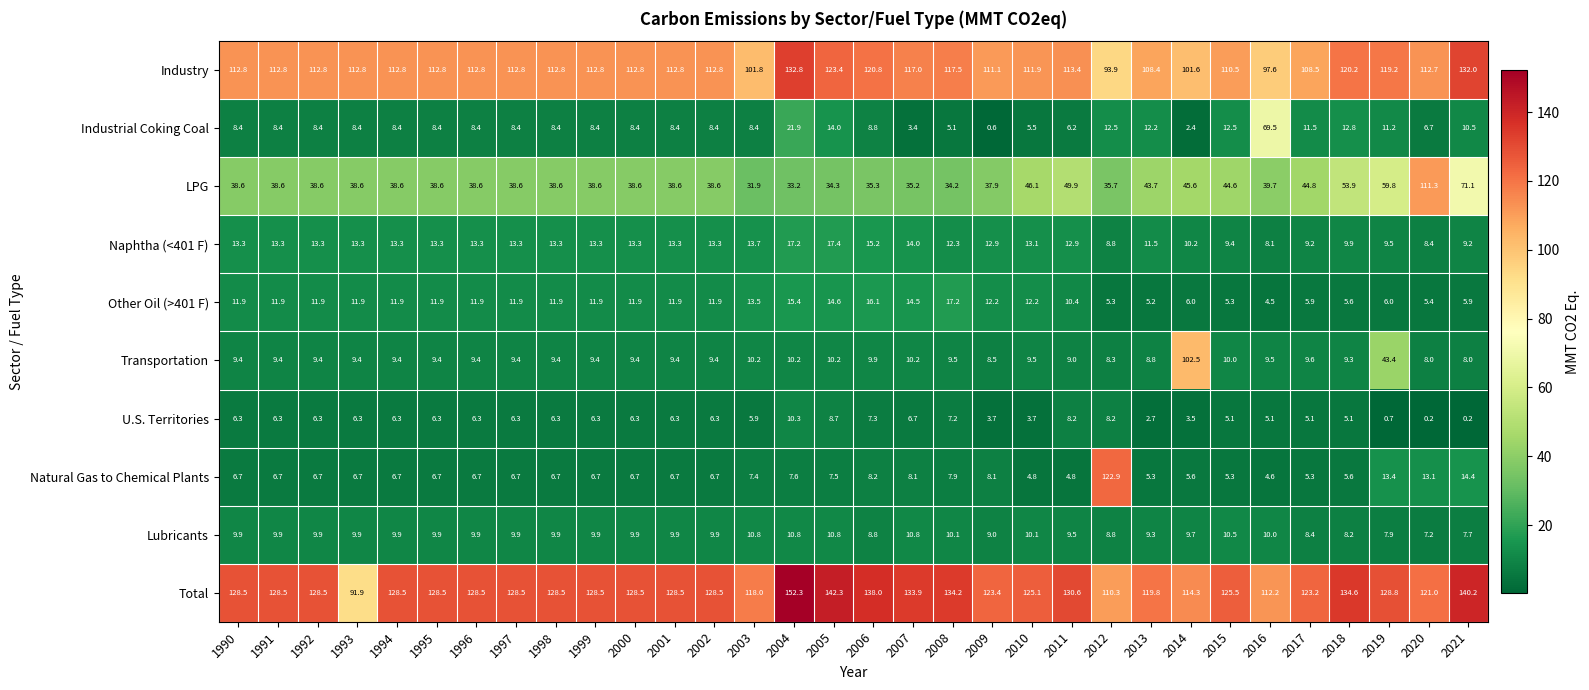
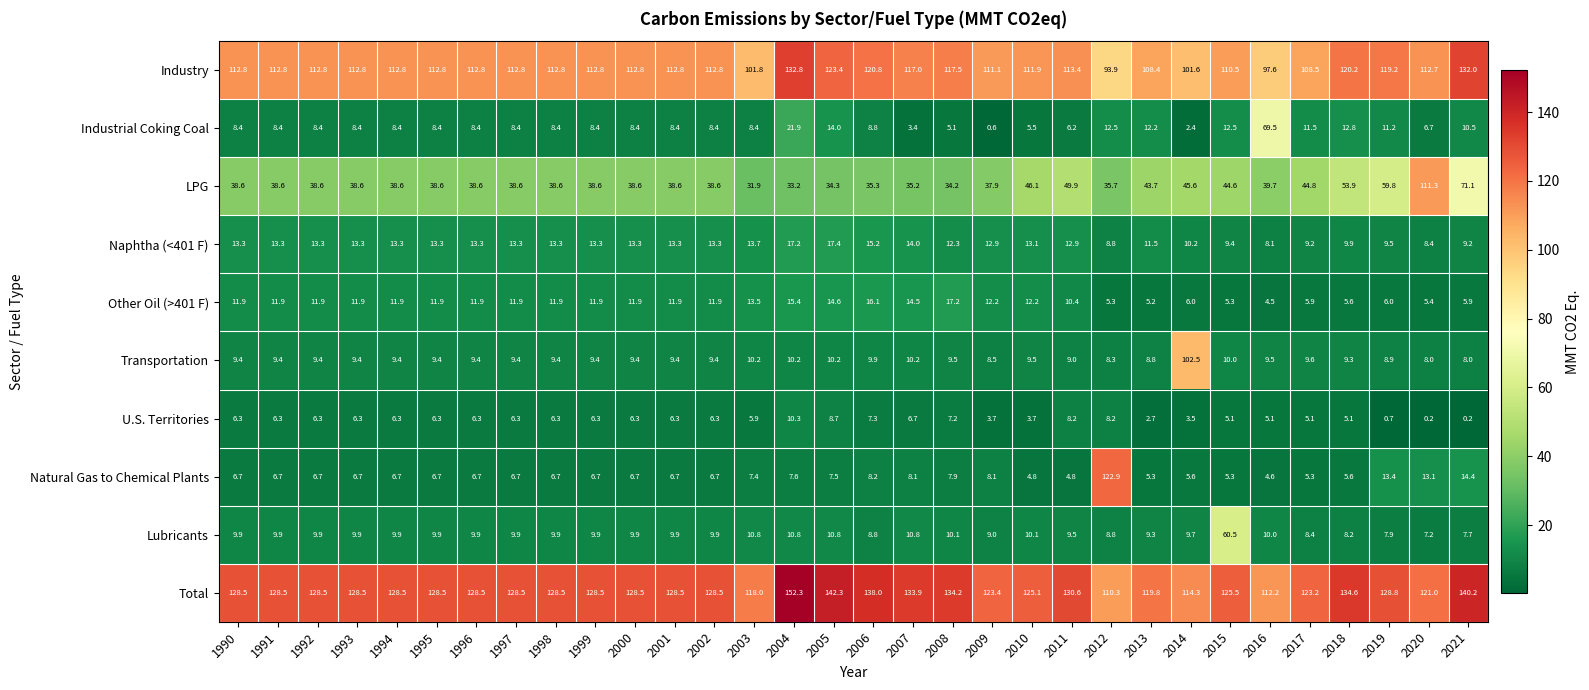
  {
    "Transportation": {
      "1990": 9.4,
      "1991": 9.4,
      "1992": 9.4,
      "1993": 9.4,
      "1994": 9.4,
      "1995": 9.4,
      "1996": 9.4,
      "1997": 9.4,
      "1998": 9.4,
      "1999": 9.4,
      "2000": 9.4,
      "2001": 9.4,
      "2002": 9.4,
      "2003": 10.2,
      "2004": 10.2,
      "2005": 10.2,
      "2006": 9.9,
      "2007": 10.2,
      "2008": 9.5,
      "2009": 8.5,
      "2010": 9.5,
      "2011": 9.0,
      "2012": 8.3,
      "2013": 8.8,
      "2014": 102.5,
      "2015": 10.0,
      "2016": 9.5,
      "2017": 9.6,
      "2018": 9.3,
-     "2019": 43.4,
+     "2019": 8.9,
      "2020": 8.0,
      "2021": 8.0
    },
    "Lubricants": {
      "1990": 9.9,
      "1991": 9.9,
      "1992": 9.9,
      "1993": 9.9,
      "1994": 9.9,
      "1995": 9.9,
      "1996": 9.9,
      "1997": 9.9,
      "1998": 9.9,
      "1999": 9.9,
      "2000": 9.9,
      "2001": 9.9,
      "2002": 9.9,
      "2003": 10.8,
      "2004": 10.8,
      "2005": 10.8,
      "2006": 8.8,
      "2007": 10.8,
      "2008": 10.1,
      "2009": 9.0,
      "2010": 10.1,
      "2011": 9.5,
      "2012": 8.8,
      "2013": 9.3,
      "2014": 9.7,
-     "2015": 10.5,
+     "2015": 60.5,
      "2016": 10.0,
      "2017": 8.4,
      "2018": 8.2,
      "2019": 7.9,
      "2020": 7.2,
      "2021": 7.7
    },
    "Total": {
      "1990": 128.5,
      "1991": 128.5,
      "1992": 128.5,
-     "1993": 91.9,
+     "1993": 128.5,
      "1994": 128.5,
      "1995": 128.5,
      "1996": 128.5,
      "1997": 128.5,
      "1998": 128.5,
      "1999": 128.5,
      "2000": 128.5,
      "2001": 128.5,
      "2002": 128.5,
      "2003": 118.0,
      "2004": 152.3,
      "2005": 142.3,
      "2006": 138.0,
      "2007": 133.9,
      "2008": 134.2,
      "2009": 123.4,
      "2010": 125.1,
      "2011": 130.6,
      "2012": 110.3,
      "2013": 119.8,
      "2014": 114.3,
      "2015": 125.5,
      "2016": 112.2,
      "2017": 123.2,
      "2018": 134.6,
      "2019": 128.8,
      "2020": 121.0,
      "2021": 140.2
    }
  }
